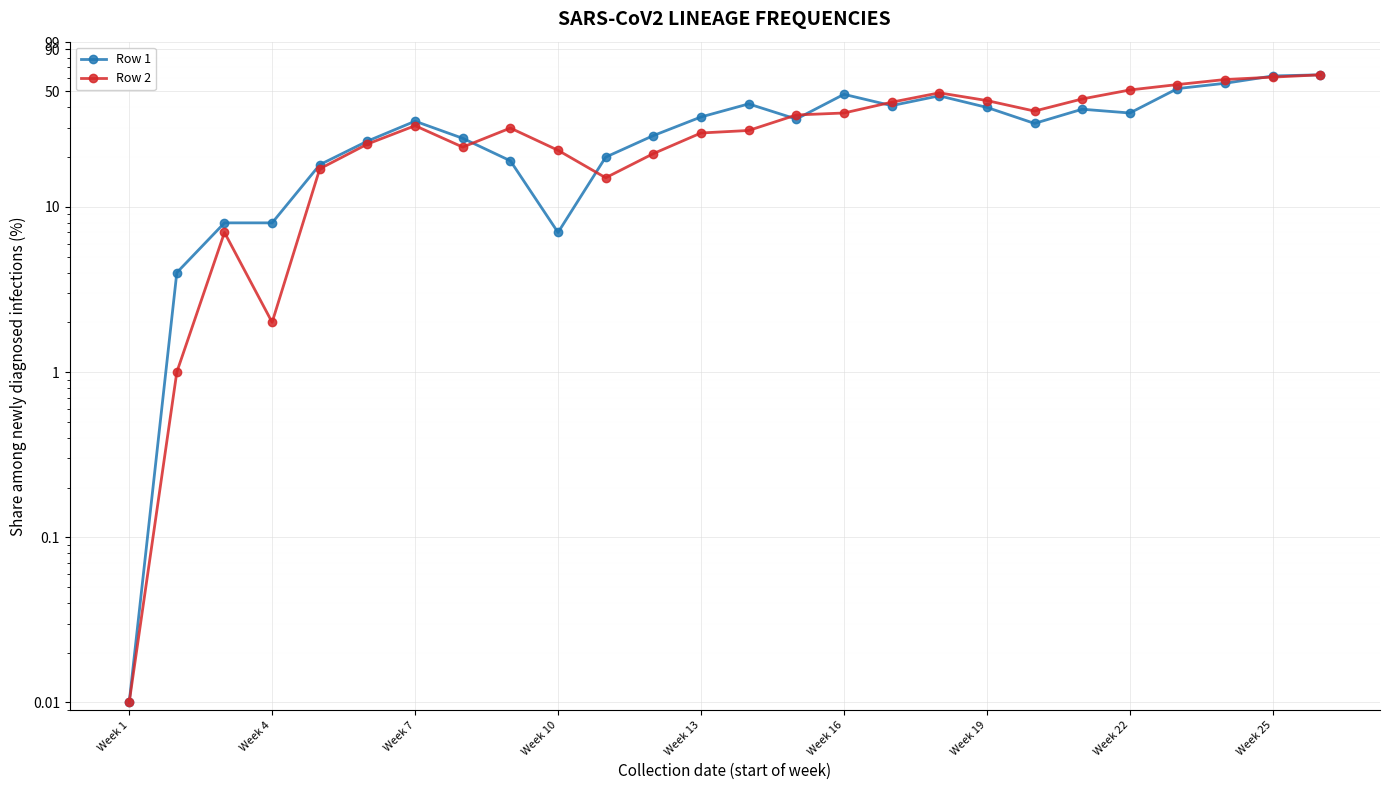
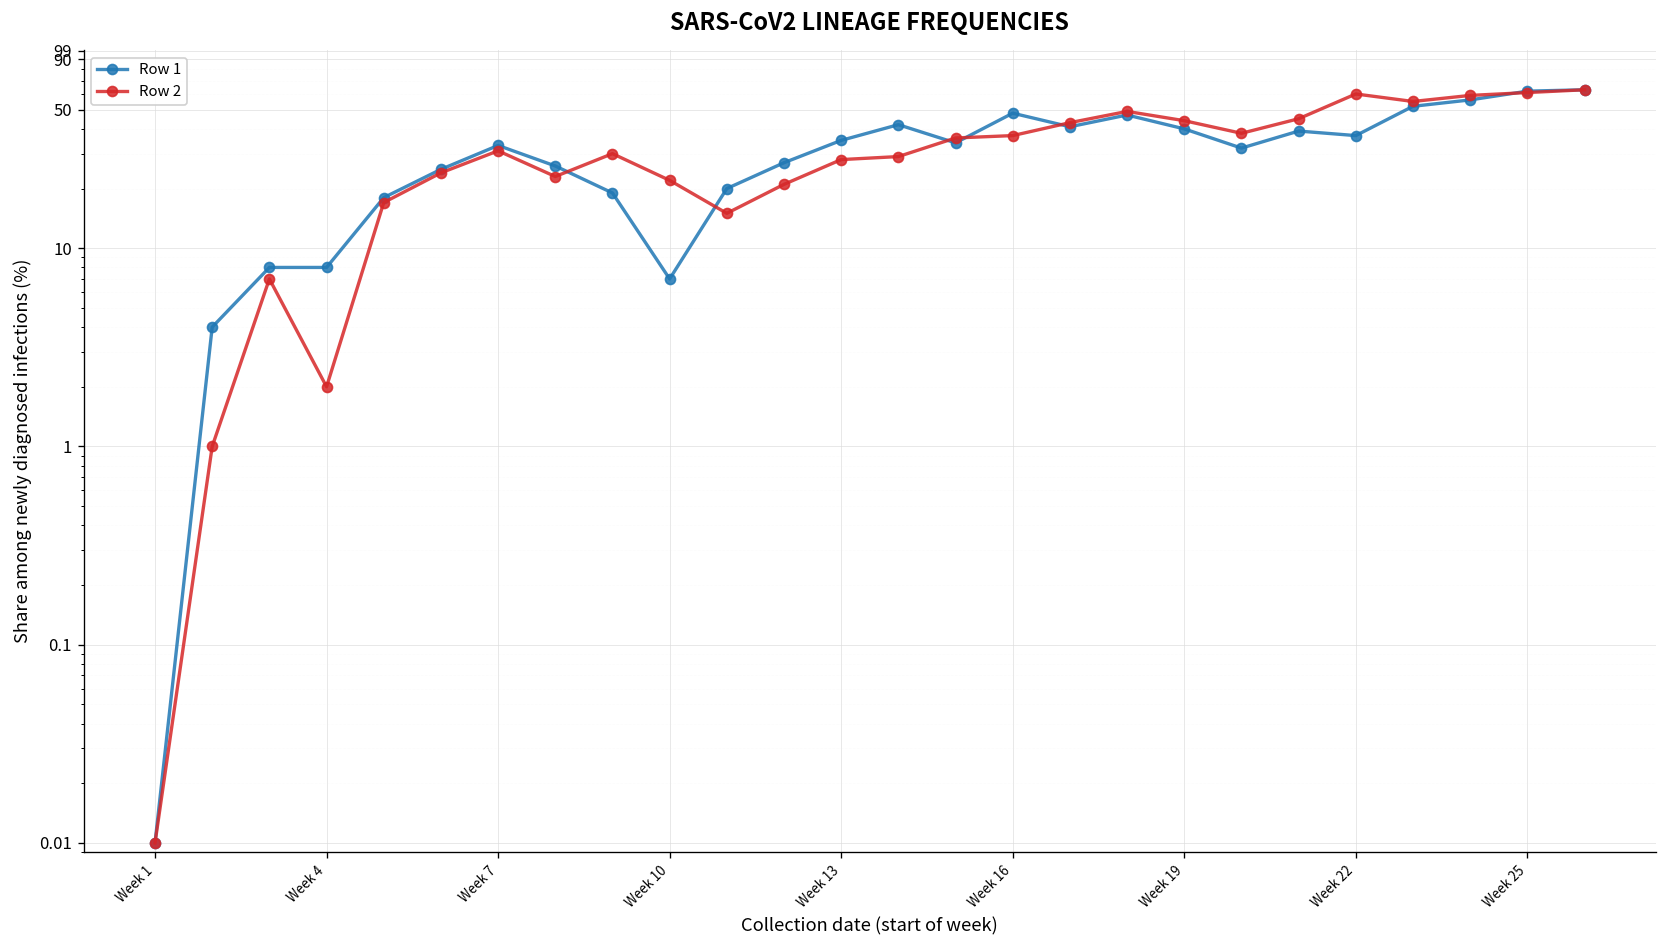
  {
    "Row 1": {
      "Week 4": 8,
      "Week 7": 33,
      "Week 10": 7,
      "Week 13": 35,
      "Week 16": 48,
      "Week 19": 40,
      "Week 22": 37
    },
    "Row 2": {
      "Week 4": 2,
      "Week 7": 31,
      "Week 10": 22,
      "Week 13": 28,
      "Week 16": 37,
      "Week 19": 44,
-     "Week 22": 51
+     "Week 22": 60
    }
  }
